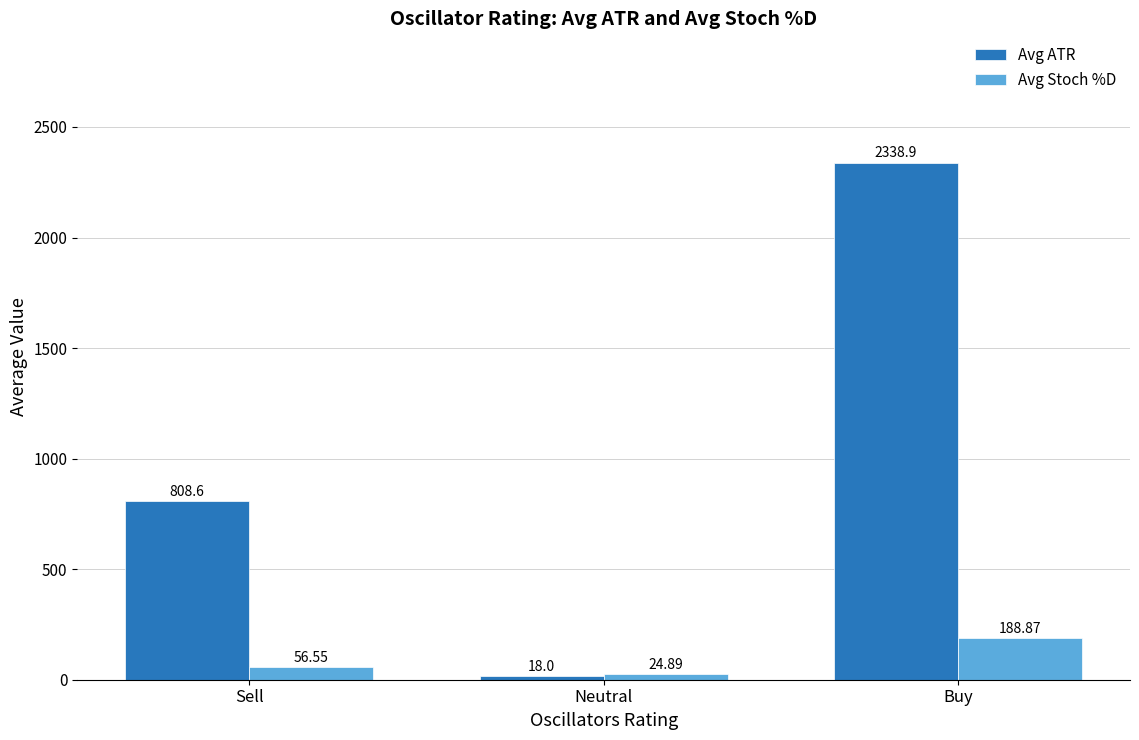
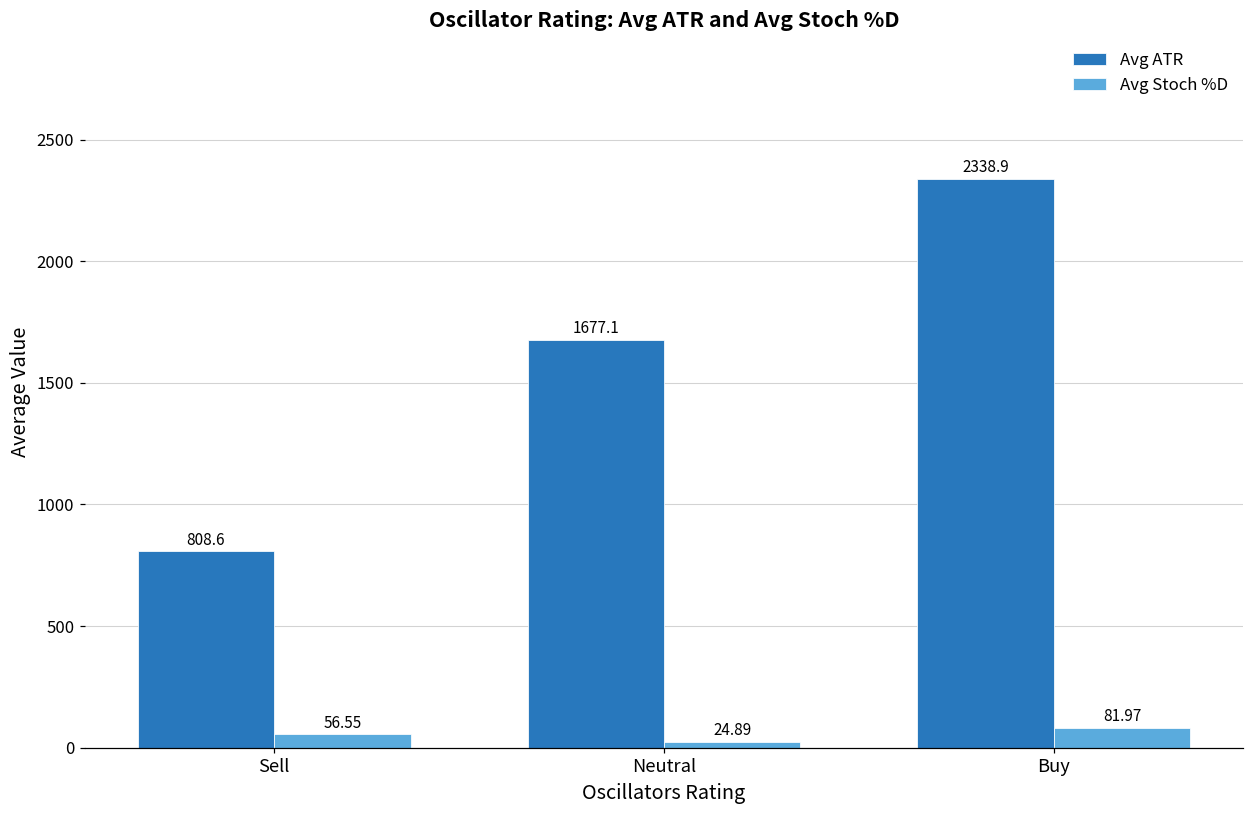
  {
    "Avg ATR": {
      "Sell": 808.6,
-     "Neutral": 18.0,
+     "Neutral": 1677.1,
      "Buy": 2338.9
    },
    "Avg Stoch %D": {
      "Sell": 56.55,
      "Neutral": 24.89,
-     "Buy": 188.87
+     "Buy": 81.97
    }
  }
